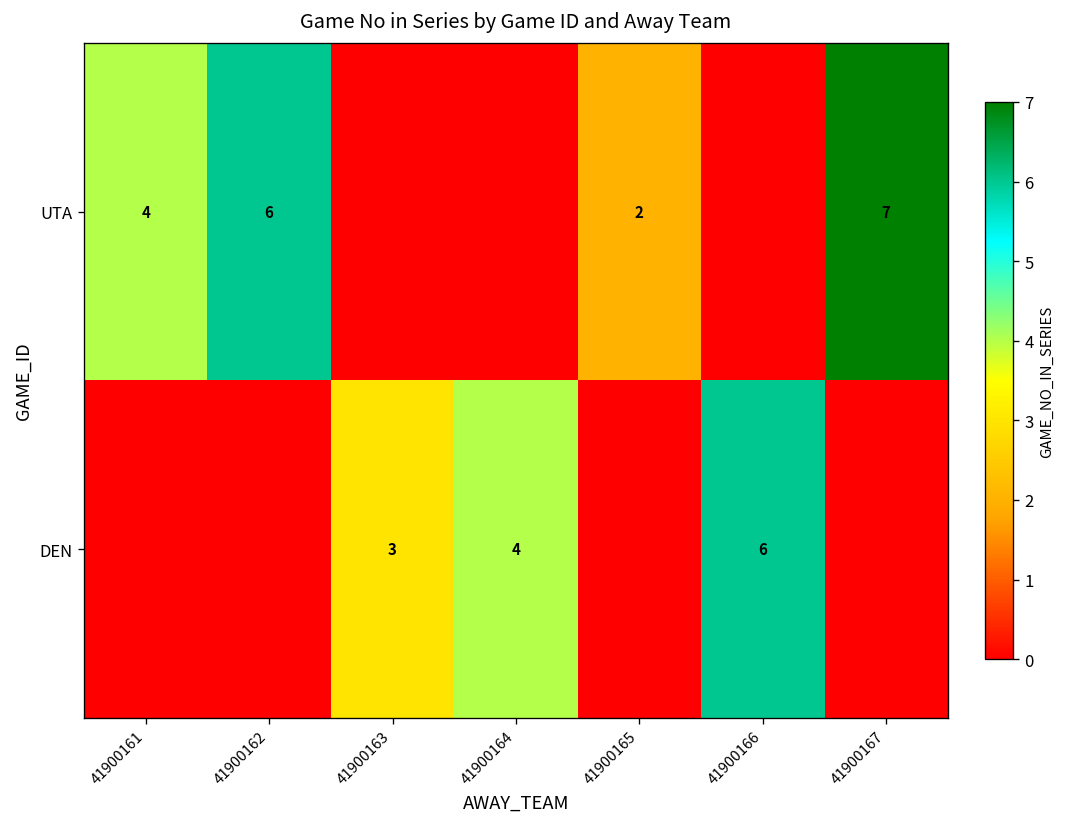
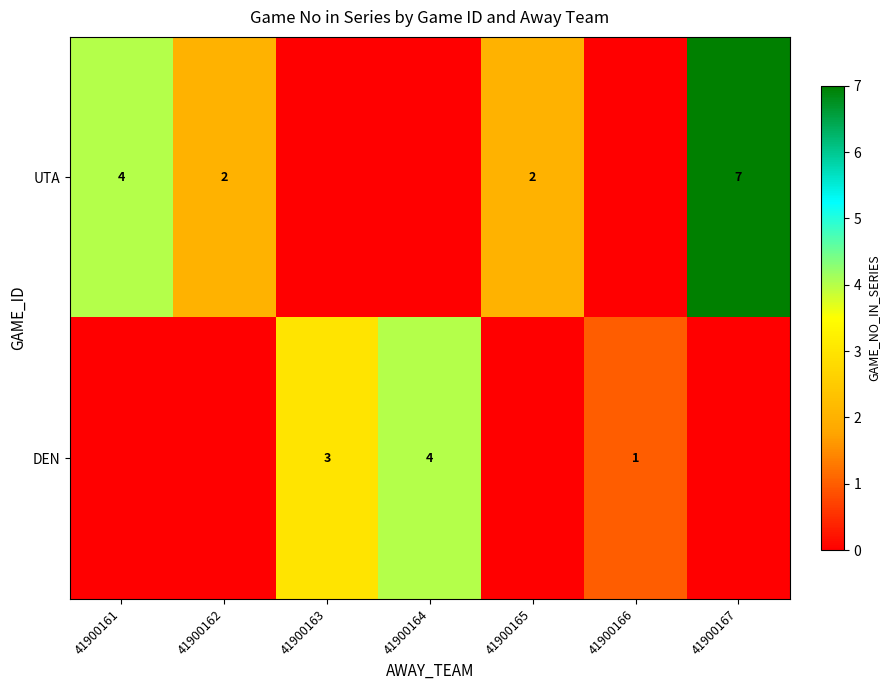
  {
    "UTA": {
      "41900161": 4,
-     "41900162": 6,
+     "41900162": 2,
      "41900165": 2,
      "41900167": 7
    },
    "DEN": {
      "41900163": 3,
      "41900164": 4,
-     "41900166": 6
+     "41900166": 1
    }
  }
